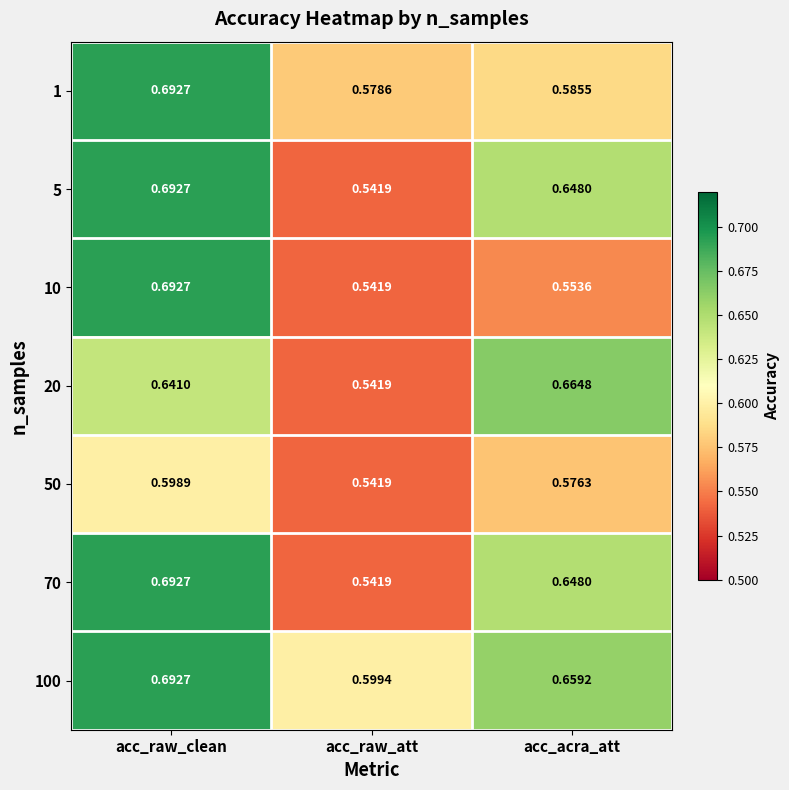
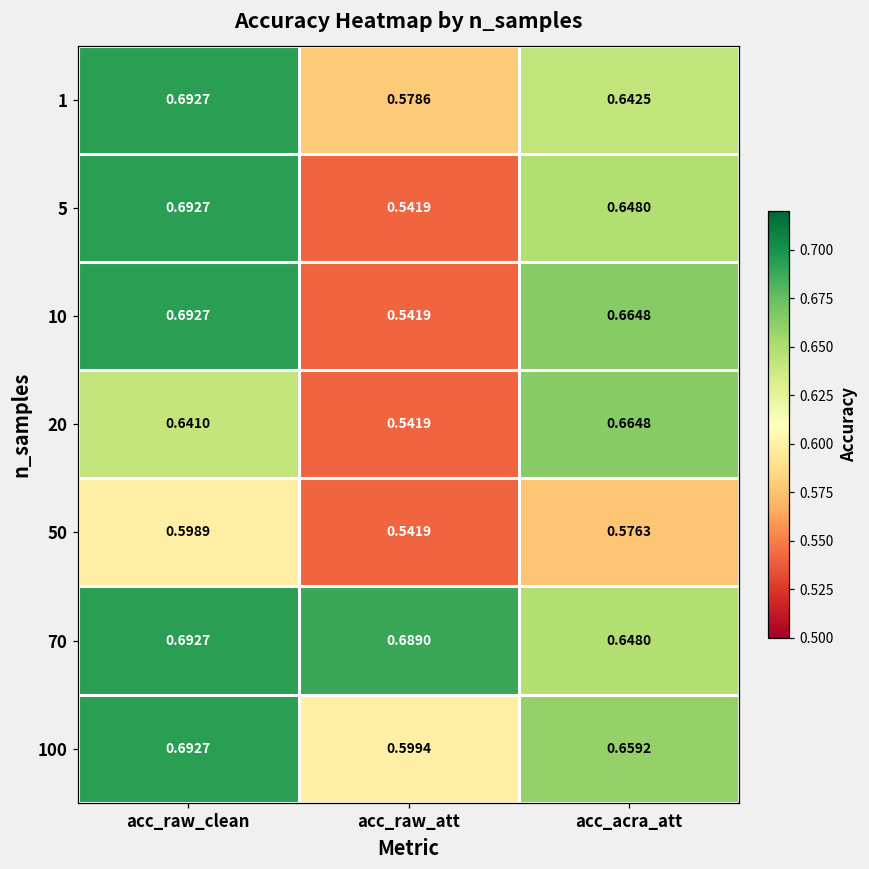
  {
    "1": {
      "acc_raw_clean": 0.6927,
      "acc_raw_att": 0.5786,
-     "acc_acra_att": 0.5855
+     "acc_acra_att": 0.6425
    },
    "5": {
      "acc_raw_clean": 0.6927,
      "acc_raw_att": 0.5419,
      "acc_acra_att": 0.6480
    },
    "10": {
      "acc_raw_clean": 0.6927,
      "acc_raw_att": 0.5419,
-     "acc_acra_att": 0.5536
+     "acc_acra_att": 0.6648
    },
    "20": {
      "acc_raw_clean": 0.6410,
      "acc_raw_att": 0.5419,
      "acc_acra_att": 0.6648
    },
    "50": {
      "acc_raw_clean": 0.5989,
      "acc_raw_att": 0.5419,
      "acc_acra_att": 0.5763
    },
    "70": {
      "acc_raw_clean": 0.6927,
-     "acc_raw_att": 0.5419,
+     "acc_raw_att": 0.6890,
      "acc_acra_att": 0.6480
    },
    "100": {
      "acc_raw_clean": 0.6927,
      "acc_raw_att": 0.5994,
      "acc_acra_att": 0.6592
    }
  }
